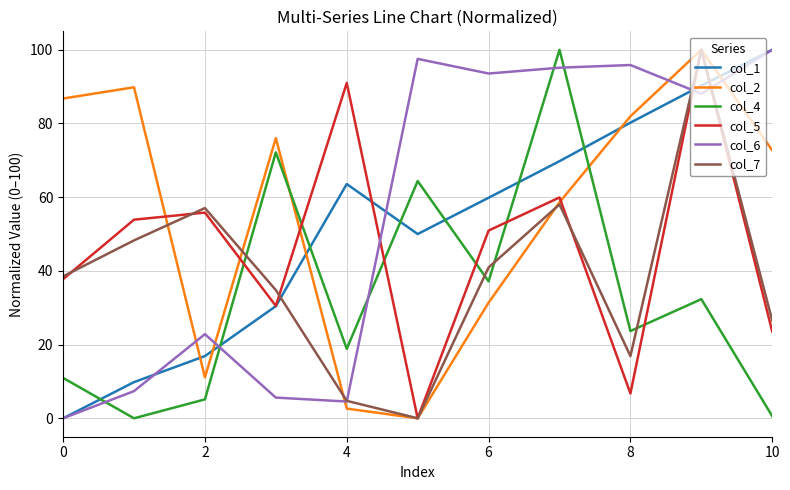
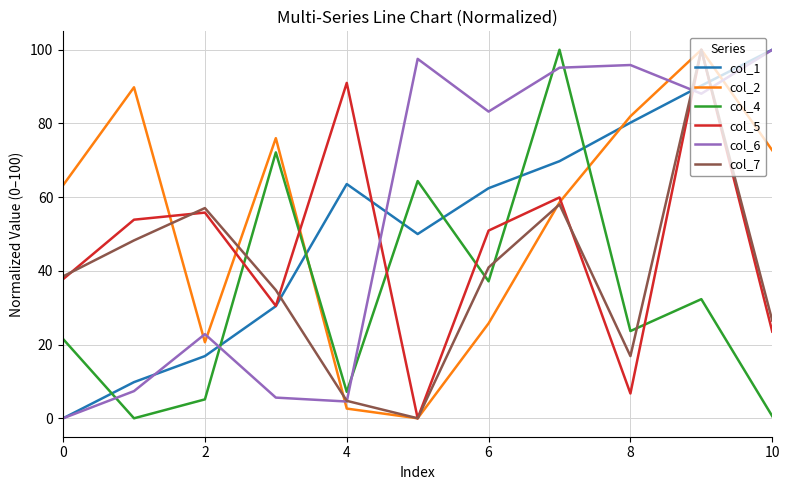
  {
    "col_1": {
      "2": 17,
      "4": 64,
-     "6": 60,
+     "6": 62,
      "8": 80
    },
    "col_2": {
-     "0": 87,
-     "2": 11,
+     "0": 63,
+     "2": 21,
      "4": 3,
-     "6": 31,
+     "6": 26,
      "8": 82,
      "10": 73
    },
    "col_4": {
-     "0": 11,
+     "0": 22,
      "2": 5,
-     "4": 19,
+     "4": 7,
      "6": 37,
      "8": 24,
      "10": 1
    },
    "col_5": {
      "0": 38,
      "2": 56,
      "4": 91,
      "6": 51,
      "8": 7,
      "10": 24
    },
    "col_6": {
      "2": 23,
-     "6": 94,
+     "6": 83,
      "8": 96
    },
    "col_7": {
      "0": 39,
      "2": 57,
      "6": 41,
      "8": 17,
      "10": 27
    }
  }
